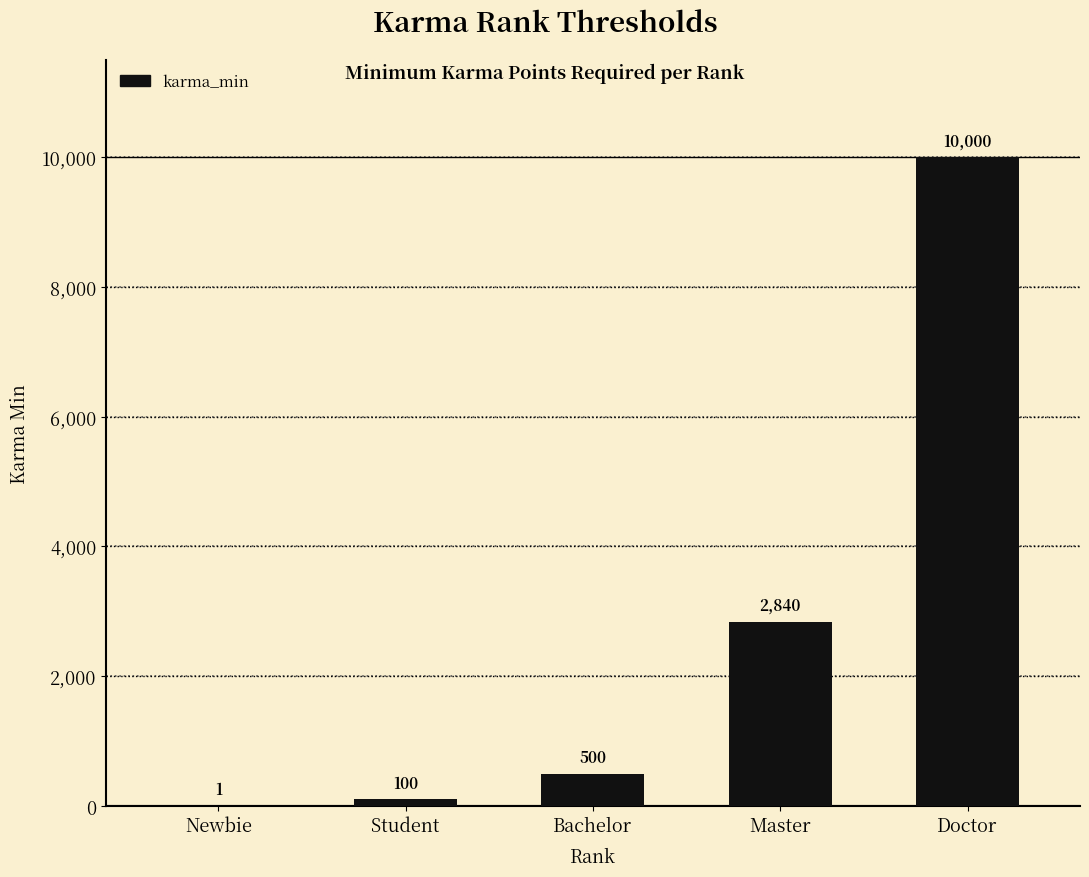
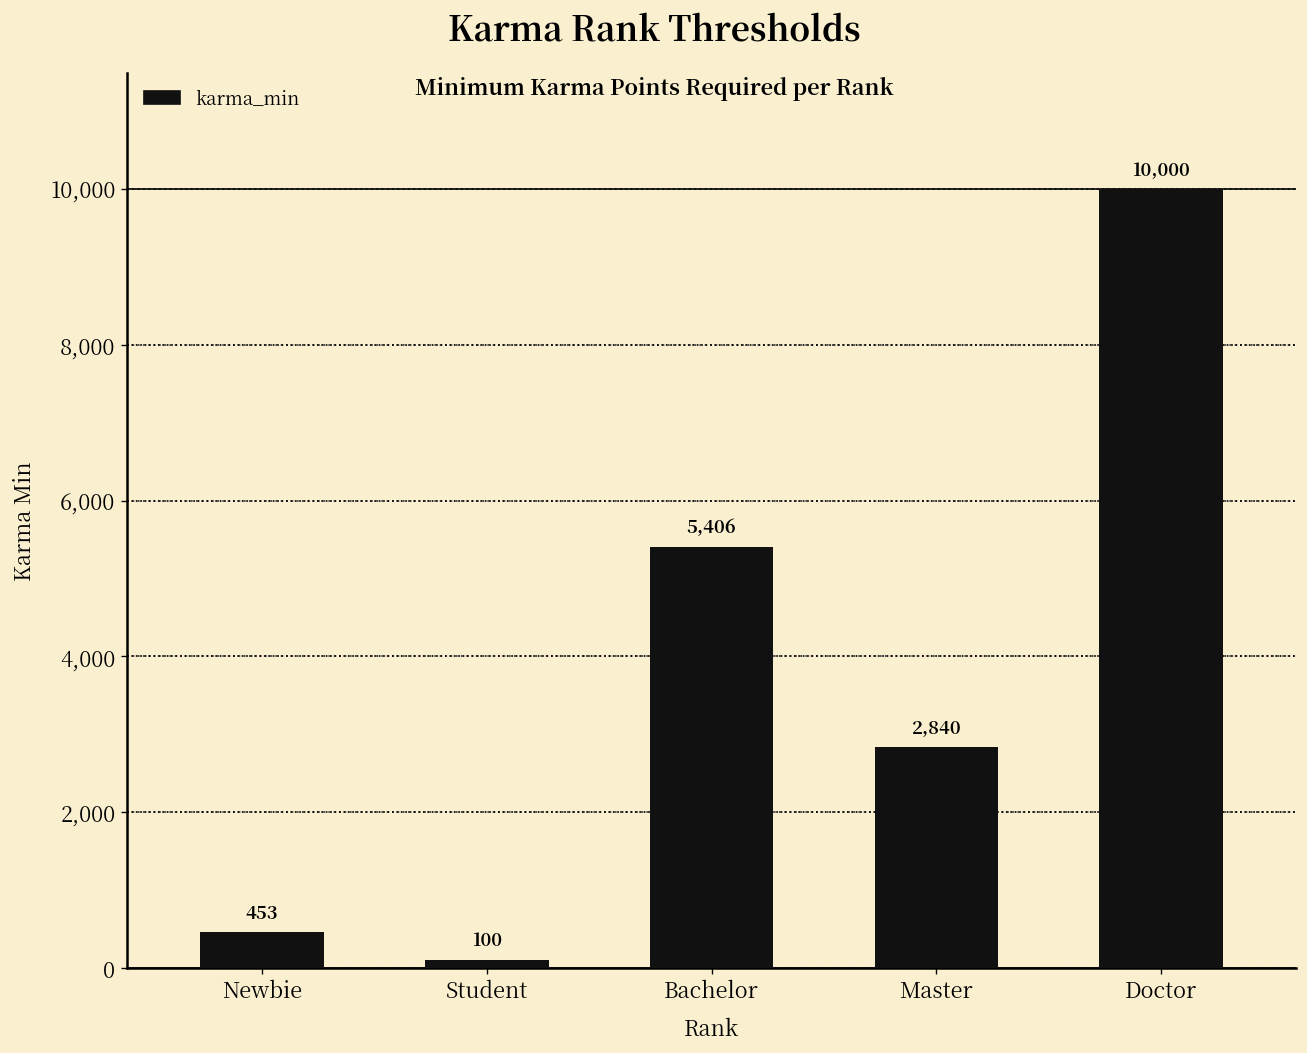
  {
-   "Newbie": "1",
+   "Newbie": "453",
    "Student": "100",
-   "Bachelor": "500",
+   "Bachelor": "5,406",
    "Master": "2,840",
    "Doctor": "10,000"
  }
